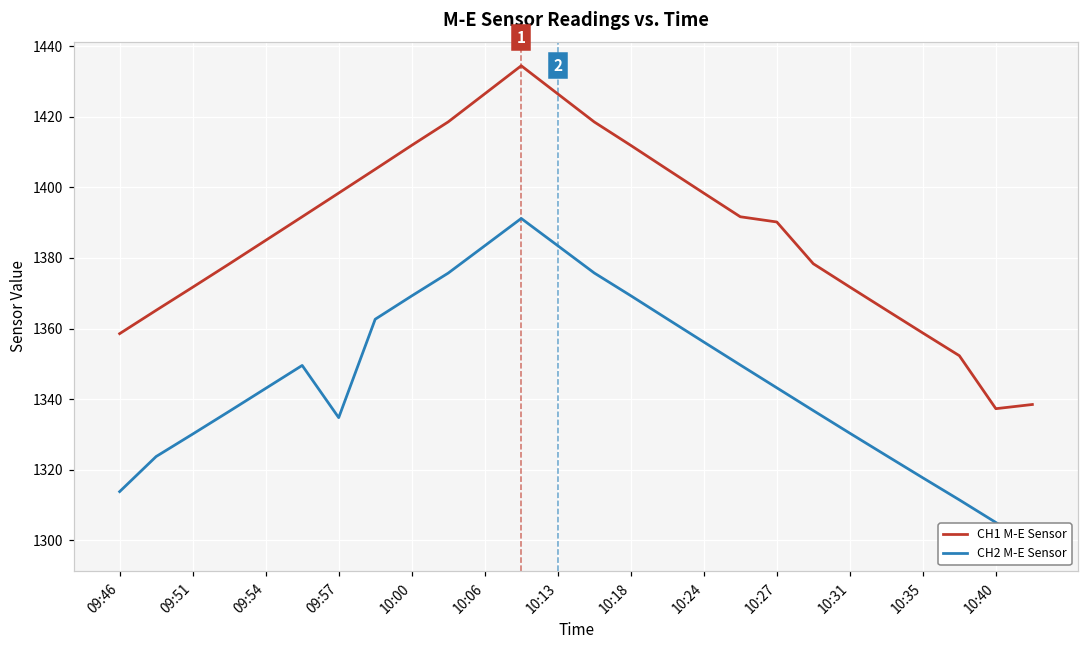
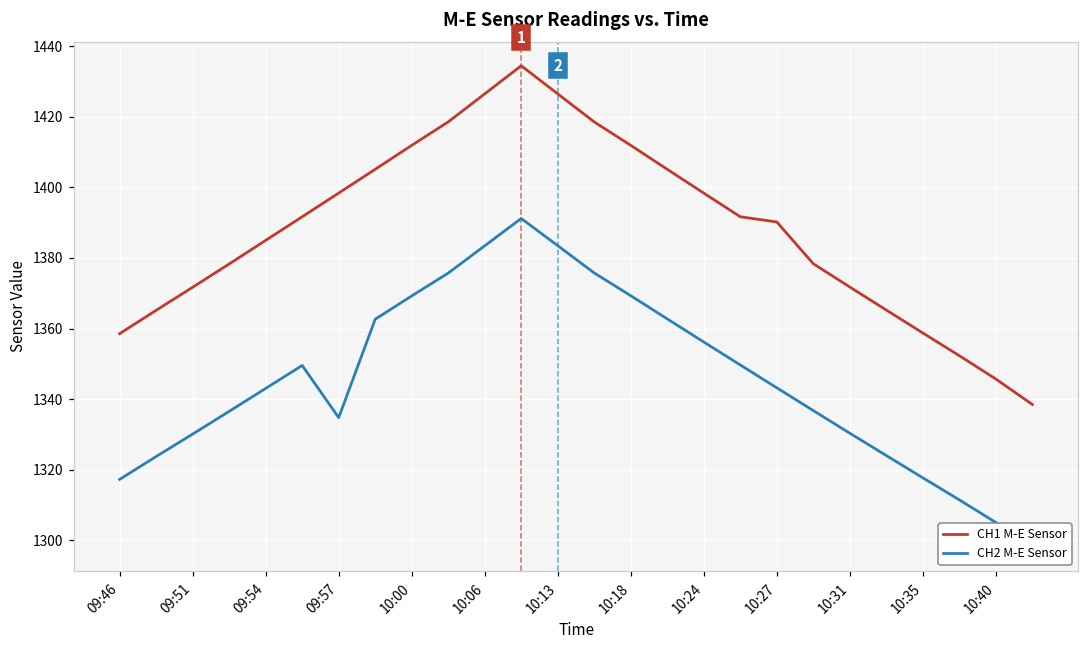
  {
    "CH1 M-E Sensor": {
      "09:46": 1359,
      "09:51": 1372,
      "09:54": 1385,
      "09:57": 1398,
      "10:00": 1412,
      "10:06": 1427,
      "10:18": 1412,
      "10:24": 1398,
      "10:27": 1390,
      "10:31": 1372,
      "10:35": 1359,
-     "10:40": 1337
+     "10:40": 1346
    },
    "CH2 M-E Sensor": {
-     "09:46": 1314,
+     "09:46": 1317,
      "09:51": 1330,
      "09:54": 1343,
      "09:57": 1335,
      "10:00": 1369,
      "10:06": 1383,
      "10:13": 1383,
      "10:18": 1369,
      "10:24": 1356,
      "10:27": 1343,
      "10:31": 1330,
      "10:35": 1318,
      "10:40": 1305
    }
  }
